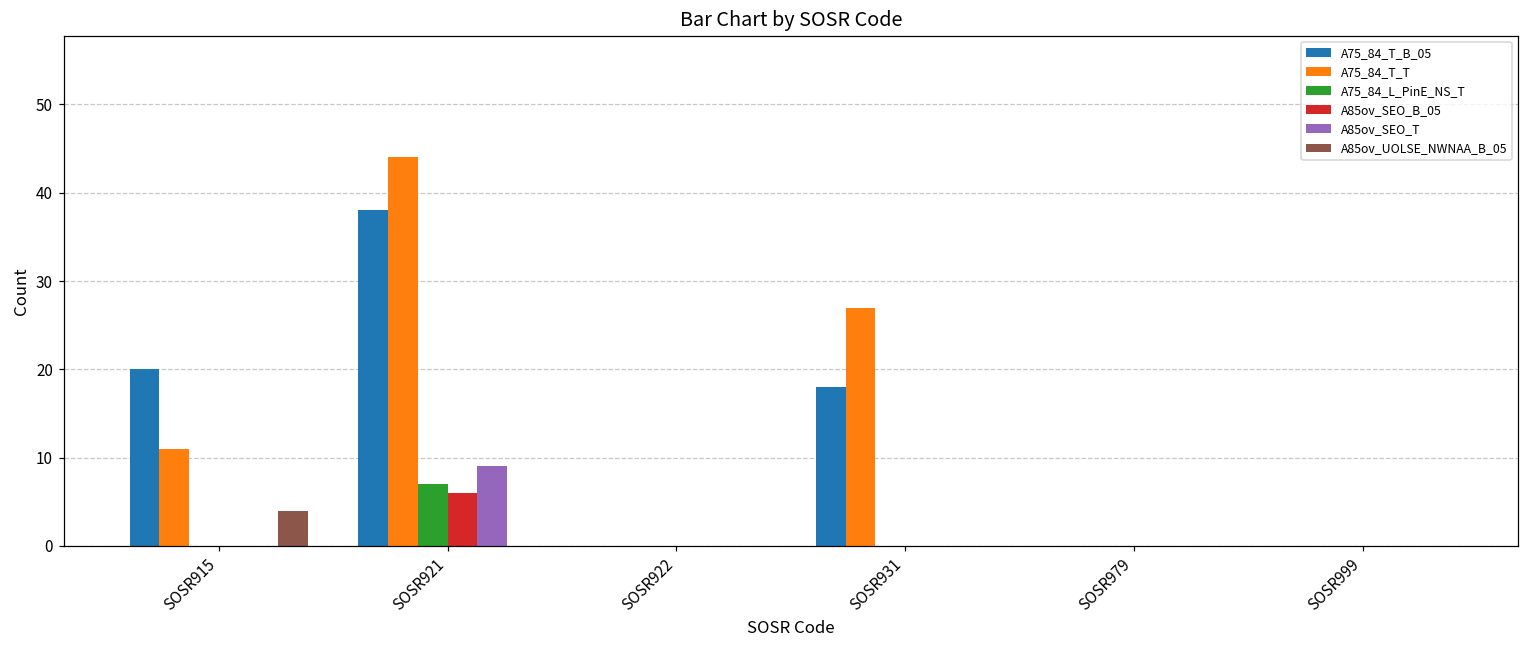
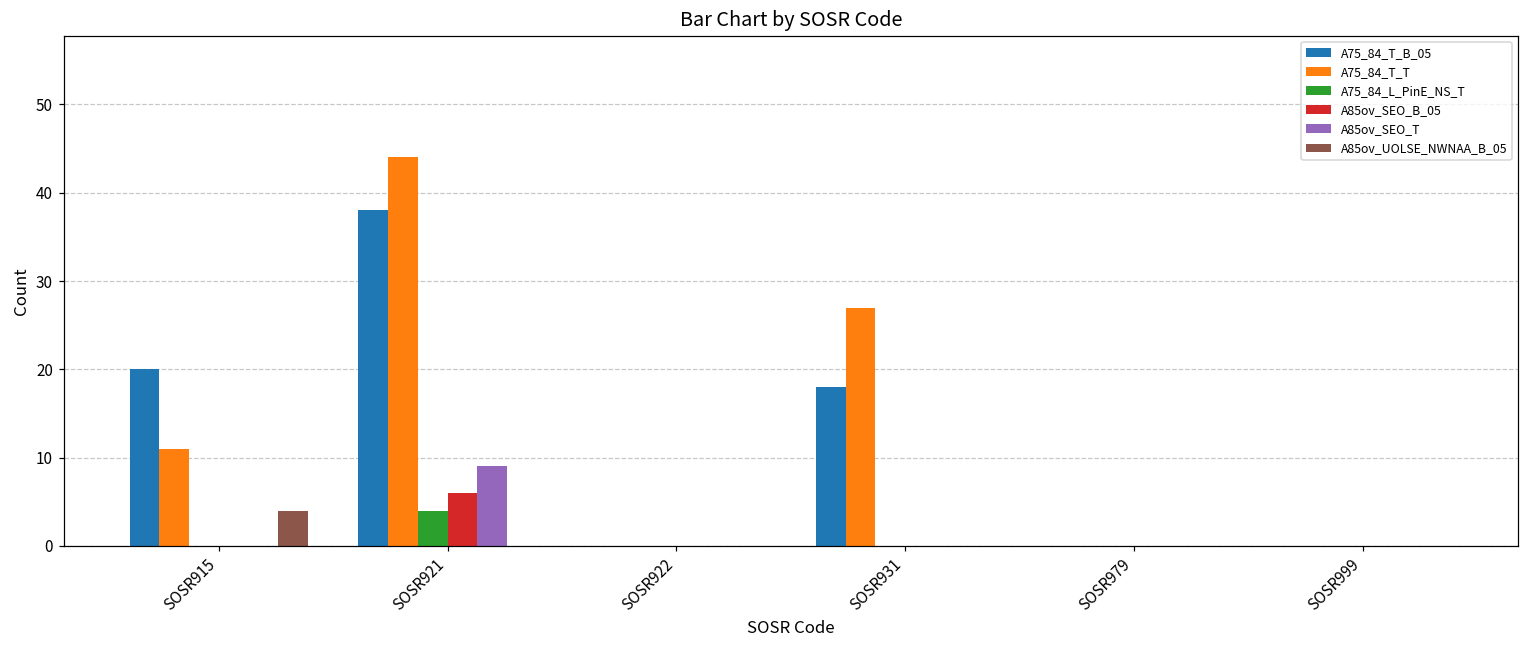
  {
    "A75_84_T_B_05": {
      "SOSR915": 20,
      "SOSR921": 38,
      "SOSR922": 0,
      "SOSR931": 18,
      "SOSR979": 0,
      "SOSR999": 0
    },
    "A75_84_T_T": {
      "SOSR915": 11,
      "SOSR921": 44,
      "SOSR922": 0,
      "SOSR931": 27,
      "SOSR979": 0,
      "SOSR999": 0
    },
    "A75_84_L_PinE_NS_T": {
      "SOSR915": 0,
-     "SOSR921": 7,
+     "SOSR921": 4,
      "SOSR922": 0,
      "SOSR931": 0,
      "SOSR979": 0,
      "SOSR999": 0
    },
    "A85ov_SEO_B_05": {
      "SOSR915": 0,
      "SOSR921": 6,
      "SOSR922": 0,
      "SOSR931": 0,
      "SOSR979": 0,
      "SOSR999": 0
    },
    "A85ov_SEO_T": {
      "SOSR915": 0,
      "SOSR921": 9,
      "SOSR922": 0,
      "SOSR931": 0,
      "SOSR979": 0,
      "SOSR999": 0
    },
    "A85ov_UOLSE_NWNAA_B_05": {
      "SOSR915": 4,
      "SOSR921": 0,
      "SOSR922": 0,
      "SOSR931": 0,
      "SOSR979": 0,
      "SOSR999": 0
    }
  }
